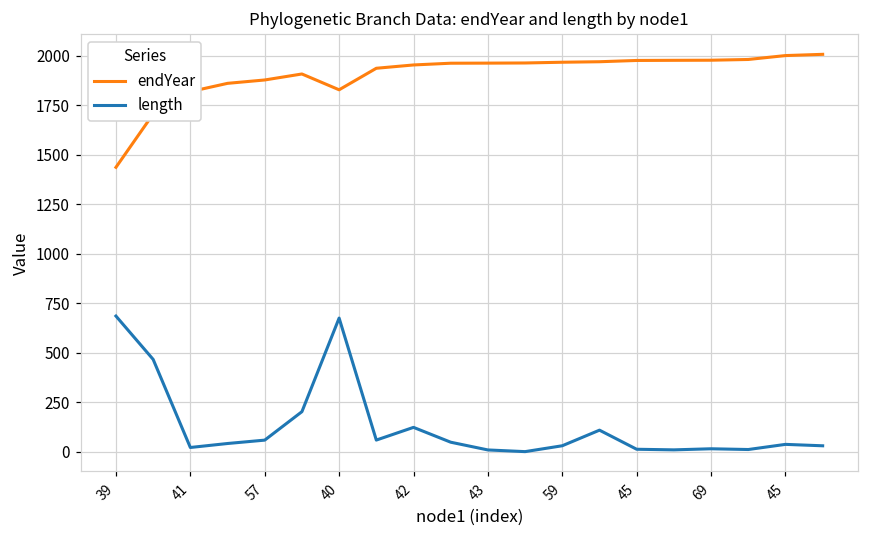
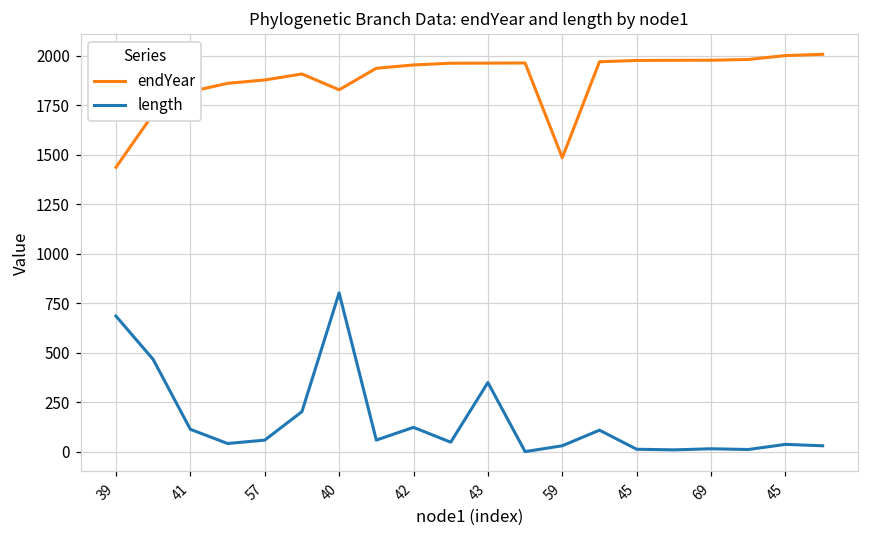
  {
    "endYear": {
      "39": 1440,
      "57": 1880,
      "40": 1830,
      "42": 1950,
      "43": 1960,
-     "59": 1970,
+     "59": 1480,
      "69": 1980
    },
    "length": {
      "39": 690,
-     "41": 20,
+     "41": 110,
      "57": 60,
-     "40": 670,
+     "40": 800,
      "42": 120,
-     "43": 10,
+     "43": 350,
      "59": 30,
      "69": 20
    }
  }
